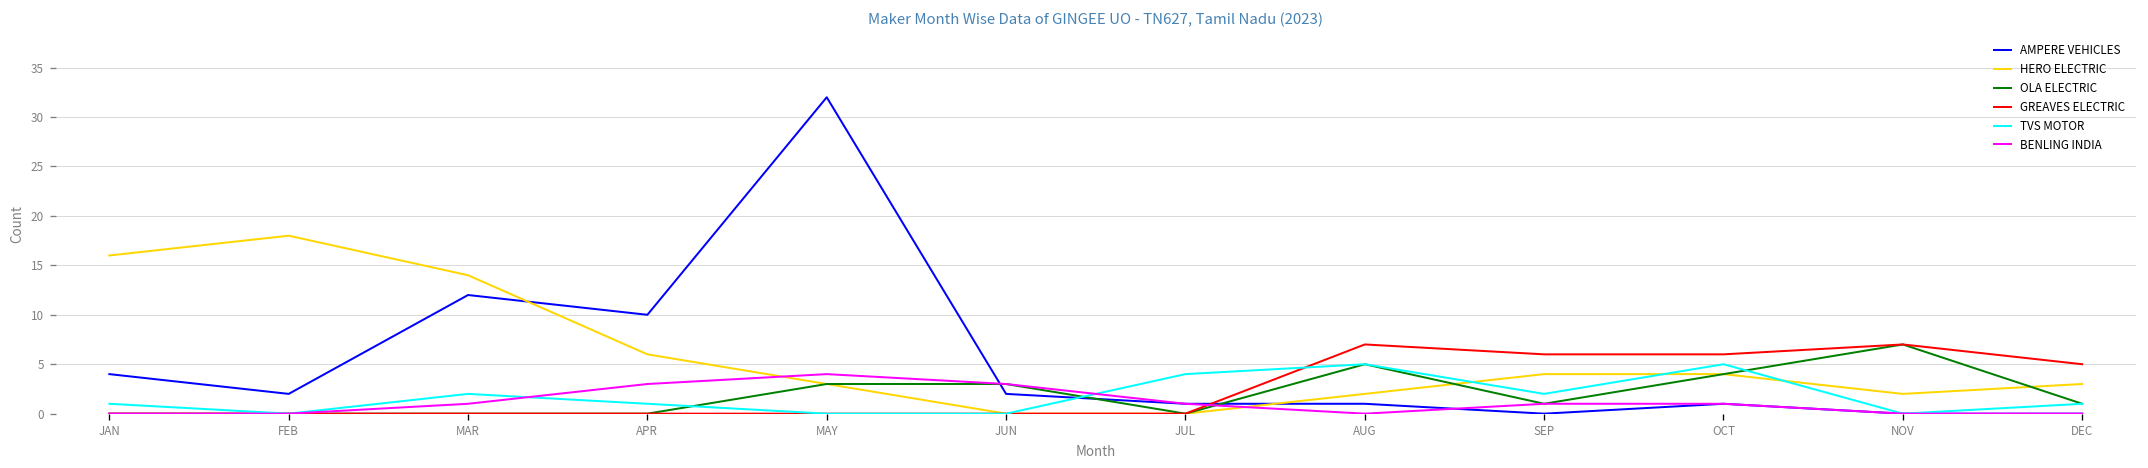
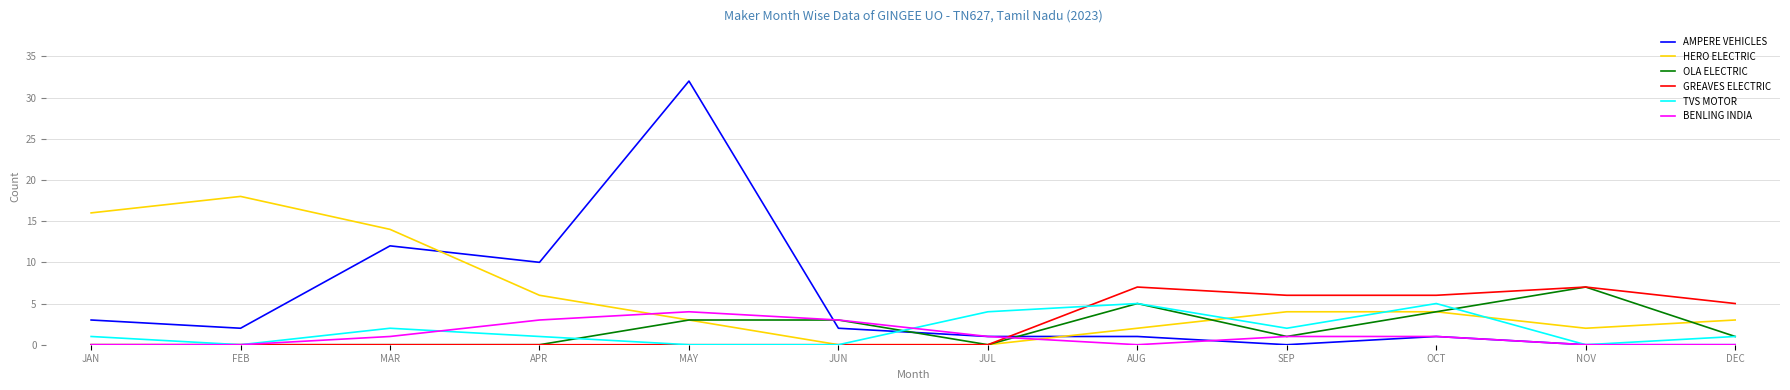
  {
    "AMPERE VEHICLES": {
-     "JAN": 4,
+     "JAN": 3,
      "FEB": 2,
      "MAR": 12,
      "APR": 10,
      "MAY": 32,
      "JUN": 2,
      "AUG": 1,
      "SEP": 0
    },
    "HERO ELECTRIC": {
      "JAN": 16,
      "FEB": 18,
      "MAR": 14,
      "APR": 6,
      "AUG": 2,
      "SEP": 4,
      "NOV": 2,
      "DEC": 3
    },
    "GREAVES ELECTRIC": {
      "AUG": 7,
      "SEP": 6,
      "OCT": 6,
      "DEC": 5
    },
    "TVS MOTOR": {
      "JAN": 1,
      "MAR": 2,
      "APR": 1,
      "JUL": 4,
      "SEP": 2,
      "OCT": 5
    },
    "BENLING INDIA": {
      "MAR": 1,
      "APR": 3,
      "MAY": 4,
      "AUG": 0
    }
  }
